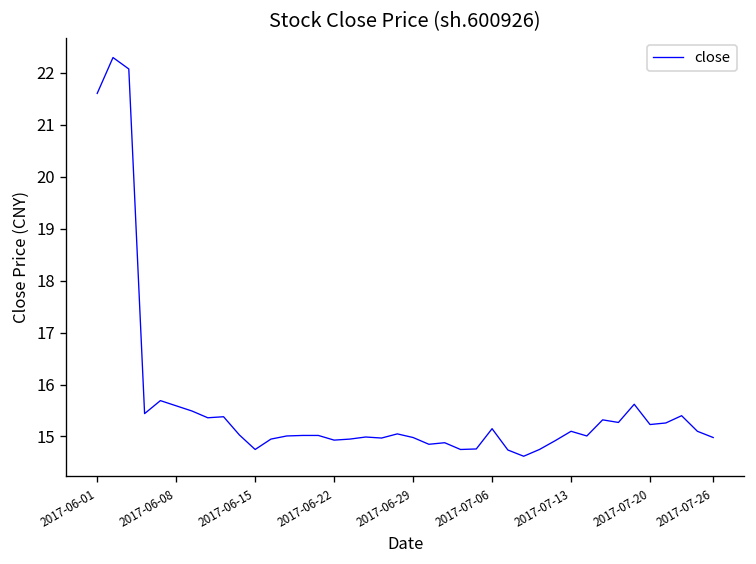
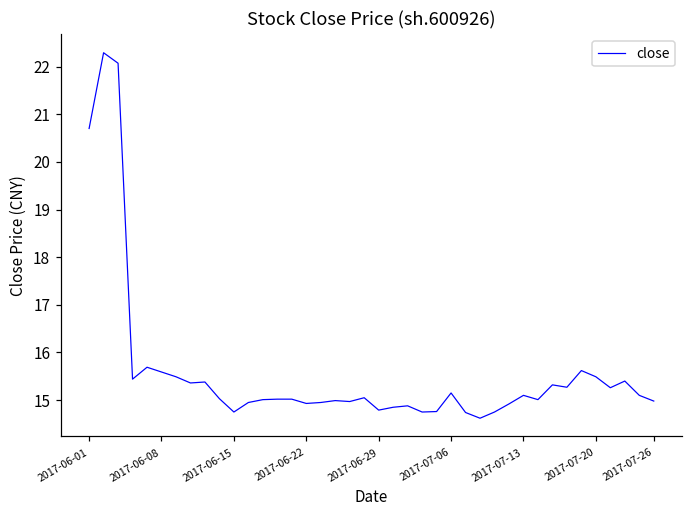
  {
-   "2017-06-01": 21.6,
+   "2017-06-01": 20.7,
    "2017-06-08": 15.6,
    "2017-06-15": 14.8,
    "2017-06-22": 14.9,
-   "2017-06-29": 15.0,
+   "2017-06-29": 14.8,
    "2017-07-06": 15.2,
    "2017-07-13": 15.1,
-   "2017-07-20": 15.2,
+   "2017-07-20": 15.5,
    "2017-07-26": 15.0
  }
